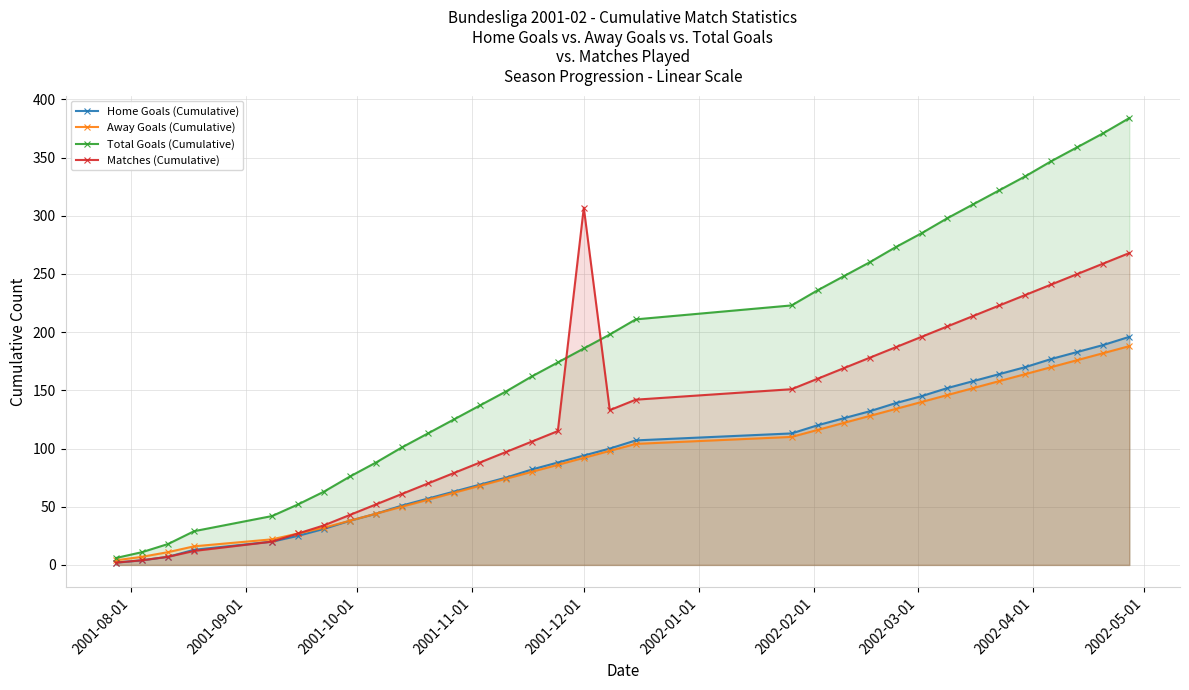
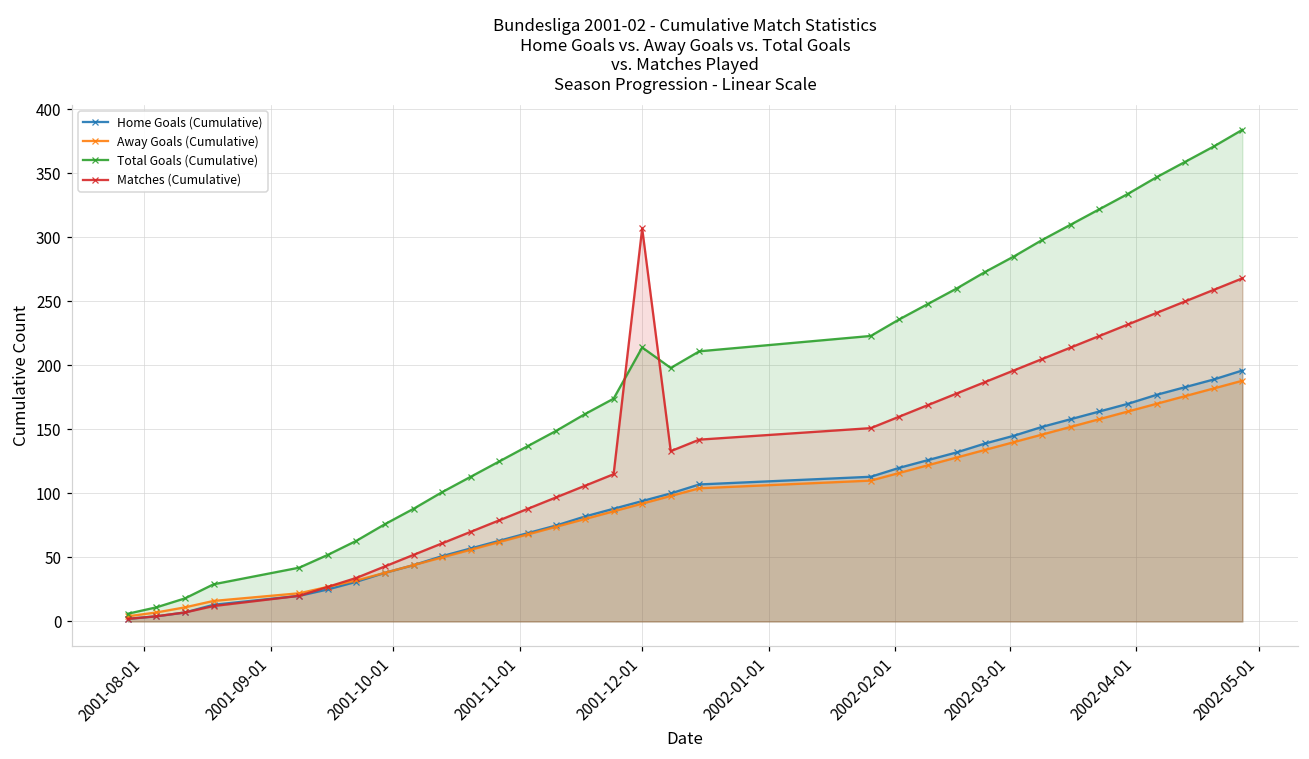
  {
    "Total Goals (Cumulative)": {
-     "2001-12-01": 186
+     "2001-12-01": 214
    },
    "Matches (Cumulative)": {
      "2001-12-01": 307
    }
  }
